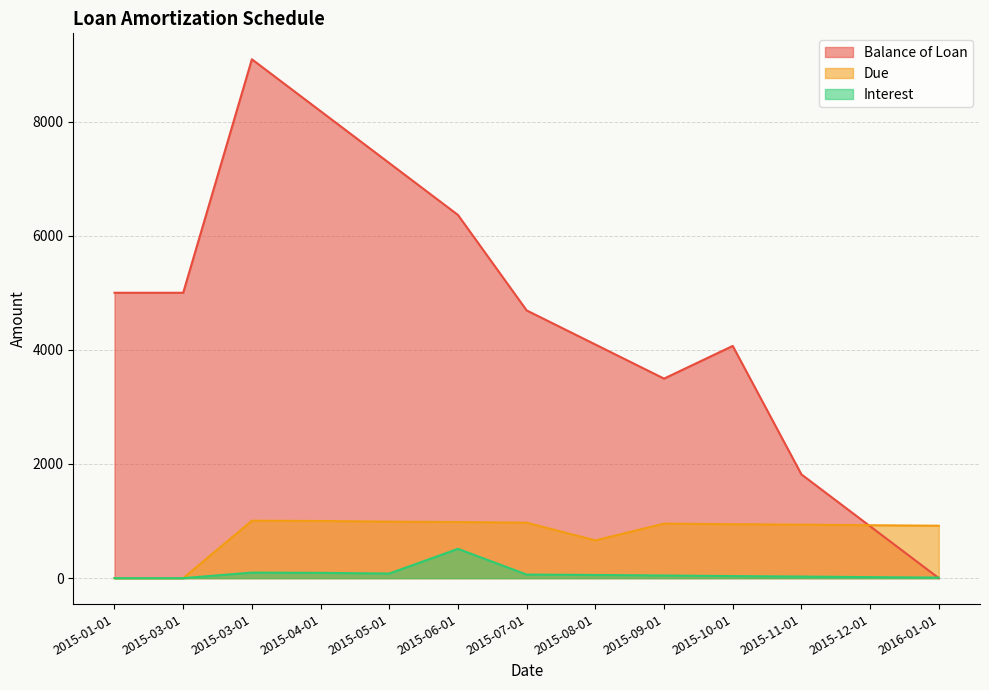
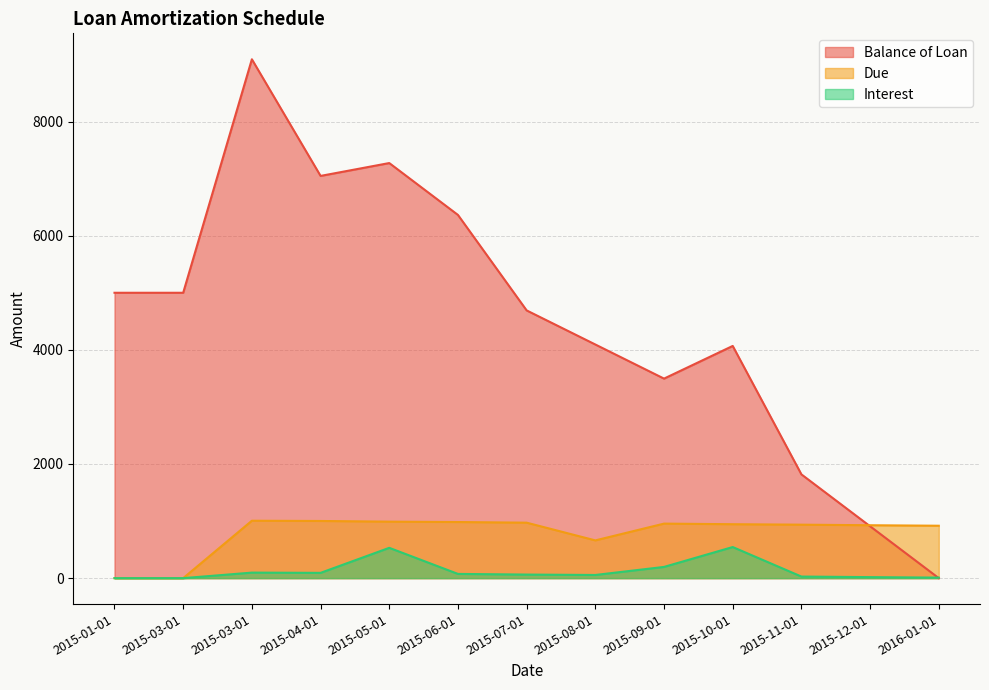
  {
    "Balance of Loan": {
      "2015-01-01": 5000,
-     "2015-04-01": 8200,
+     "2015-04-01": 7000,
      "2015-05-01": 7300,
      "2015-06-01": 6400,
      "2015-07-01": 4700,
      "2015-08-01": 4100,
      "2015-09-01": 3500,
      "2015-10-01": 4100,
      "2015-11-01": 1800
    },
    "Due": {
      "2015-04-01": 1000,
      "2015-05-01": 1000,
      "2015-06-01": 1000,
      "2015-07-01": 1000,
      "2015-08-01": 700,
      "2015-09-01": 1000,
      "2015-10-01": 900,
      "2015-11-01": 900,
      "2016-01-01": 900
    },
    "Interest": {
      "2015-04-01": 100,
-     "2015-05-01": 100,
-     "2015-06-01": 500,
+     "2015-05-01": 500,
+     "2015-06-01": 100,
      "2015-07-01": 100,
      "2015-08-01": 100,
-     "2015-09-01": 0,
-     "2015-10-01": 0,
+     "2015-09-01": 200,
+     "2015-10-01": 500,
      "2015-11-01": 0,
      "2015-12-01": 0
    }
  }
